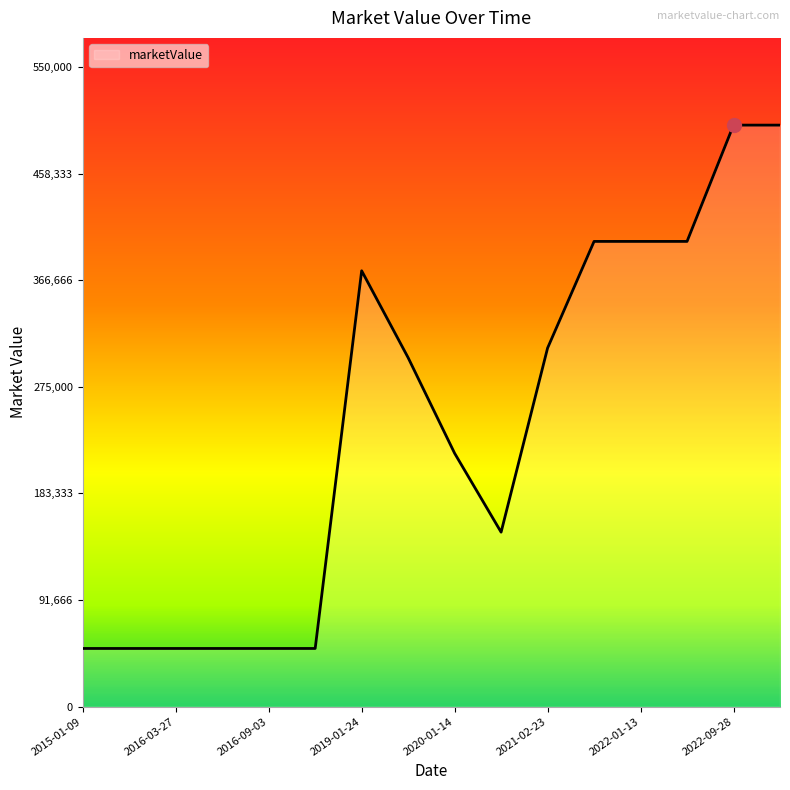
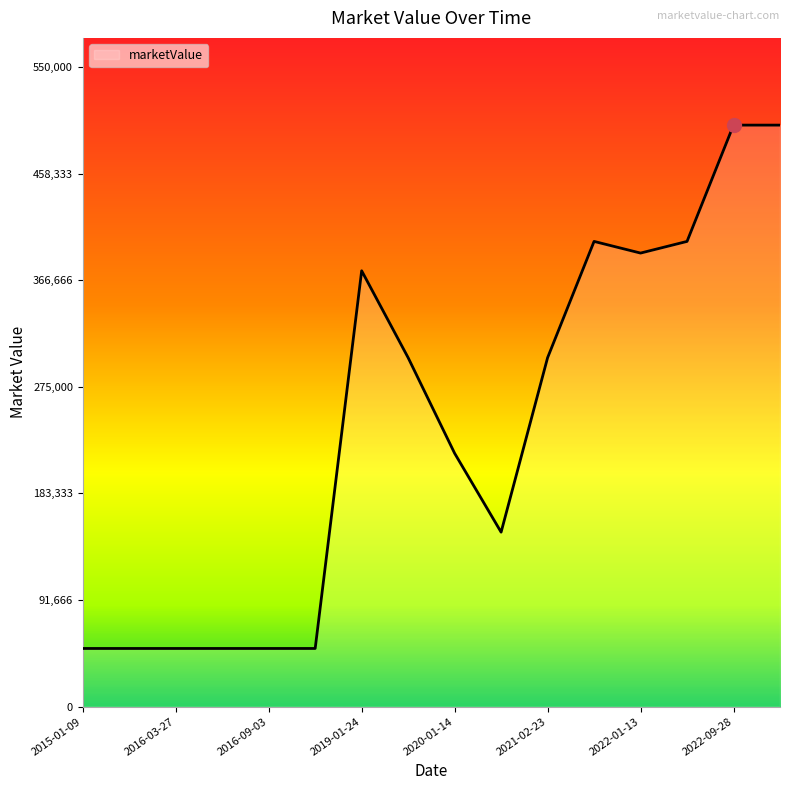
  {
    "marketValue": {
      "2015-01-09": "50,000",
      "2016-03-27": "50,000",
      "2016-09-03": "50,000",
      "2019-01-24": "375,000",
      "2020-01-14": "218,000",
-     "2021-02-23": "308,000",
-     "2022-01-13": "400,000"
+     "2021-02-23": "300,000",
+     "2022-01-13": "390,000"
    }
  }
